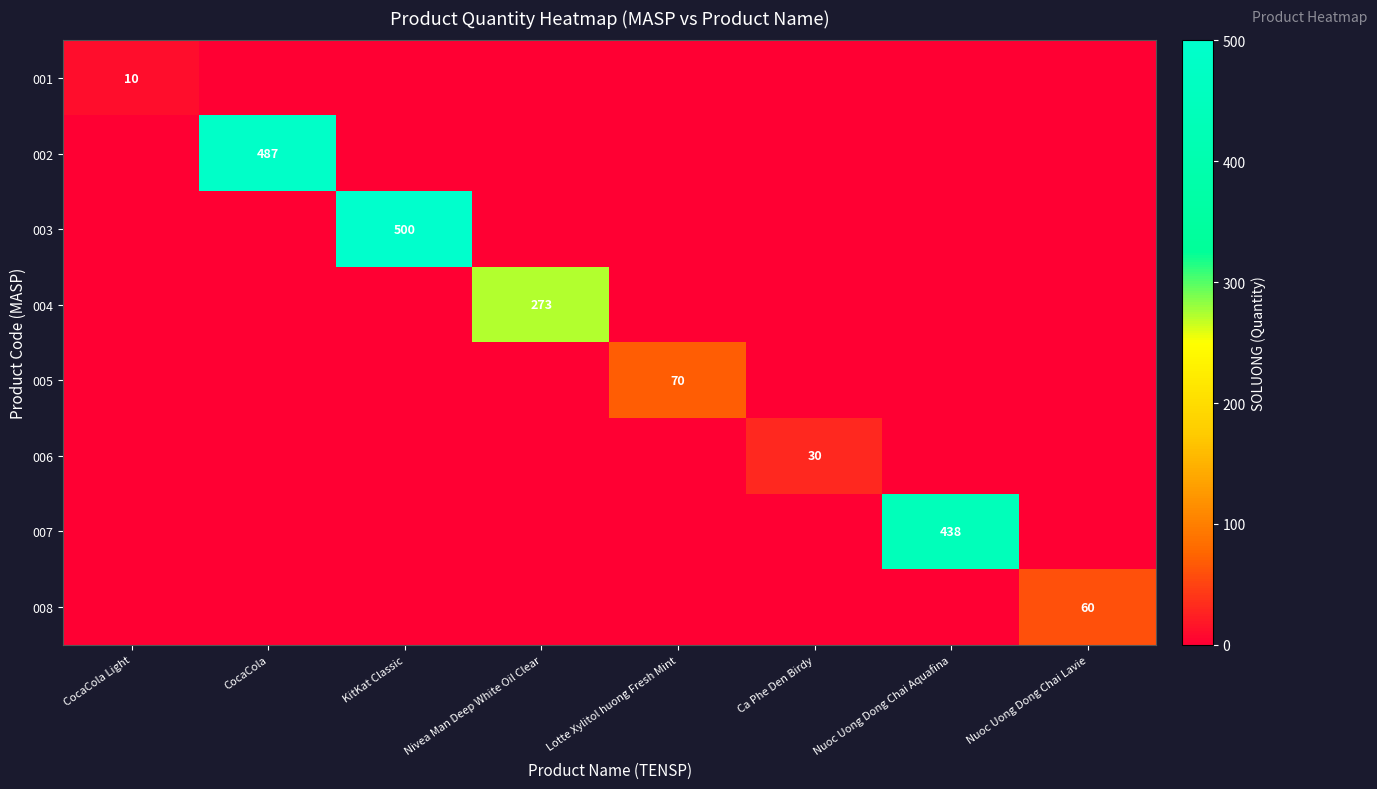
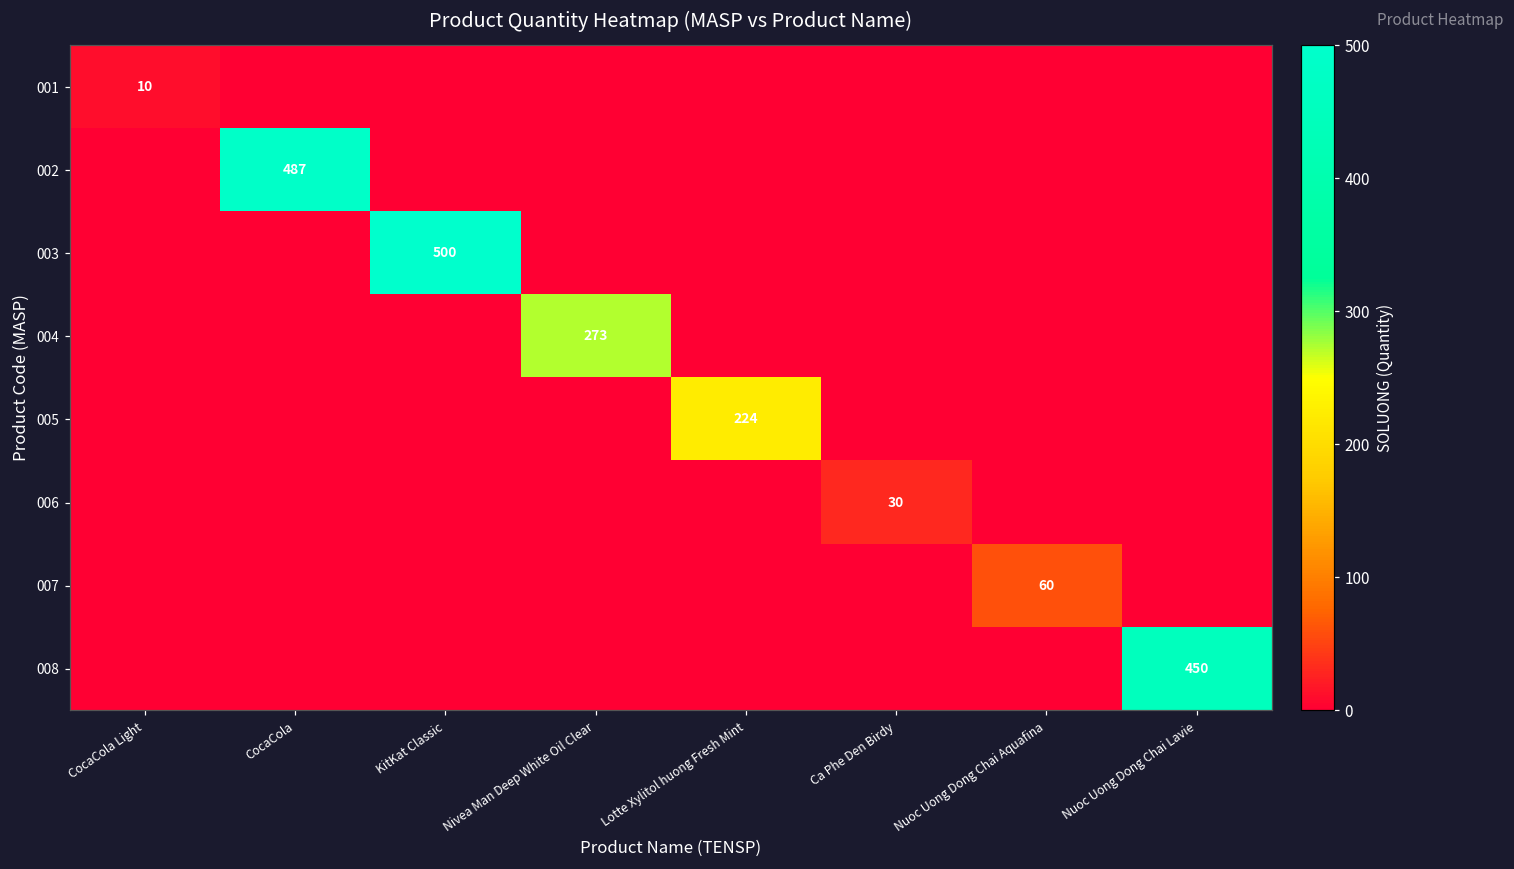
  {
    "001": {
      "CocaCola Light": 10
    },
    "002": {
      "CocaCola": 487
    },
    "003": {
      "KitKat Classic": 500
    },
    "004": {
      "Nivea Man Deep White Oil Clear": 273
    },
    "005": {
-     "Lotte Xylitol huong Fresh Mint": 70
+     "Lotte Xylitol huong Fresh Mint": 224
    },
    "006": {
      "Ca Phe Den Birdy": 30
    },
    "007": {
-     "Nuoc Uong Dong Chai Aquafina": 438
+     "Nuoc Uong Dong Chai Aquafina": 60
    },
    "008": {
-     "Nuoc Uong Dong Chai Lavie": 60
+     "Nuoc Uong Dong Chai Lavie": 450
    }
  }
